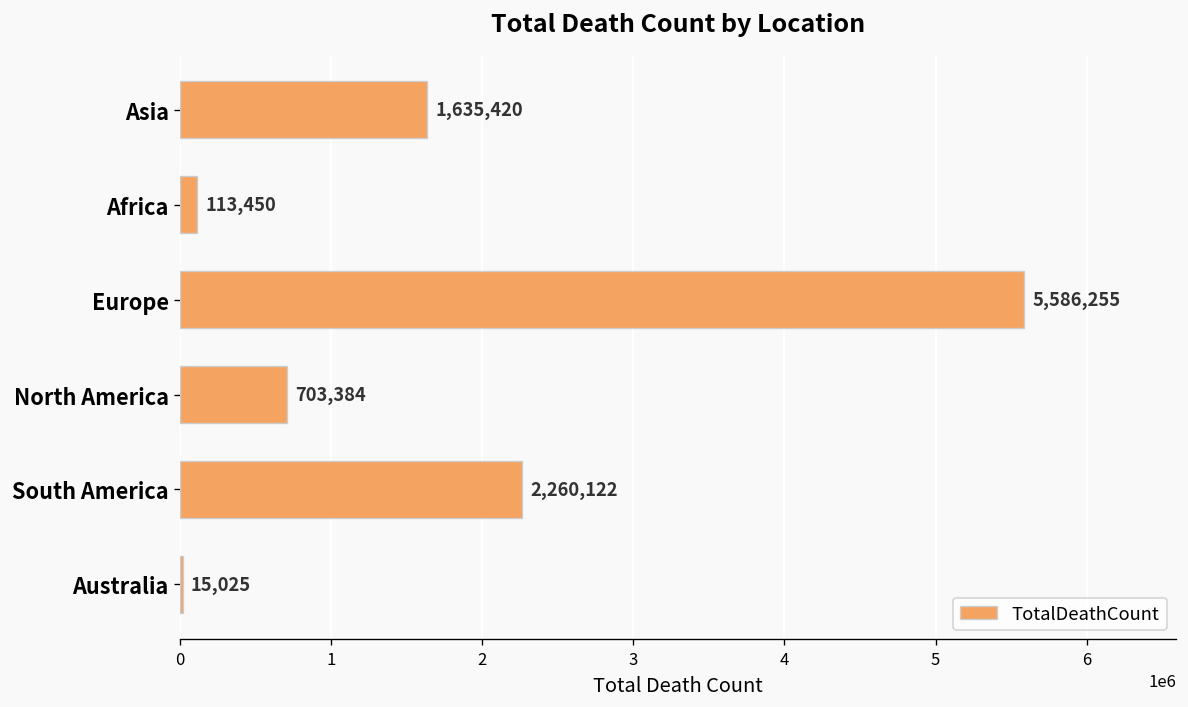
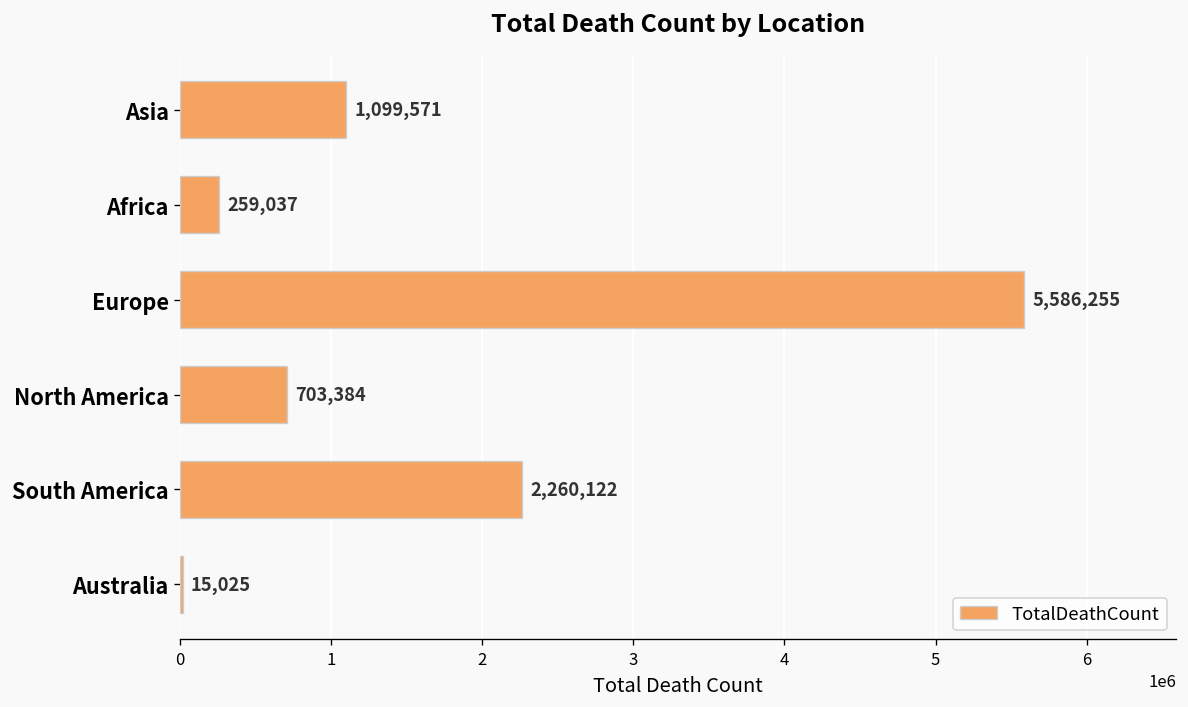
  {
-   "Asia": "1,635,420",
-   "Africa": "113,450",
+   "Asia": "1,099,571",
+   "Africa": "259,037",
    "Europe": "5,586,255",
    "North America": "703,384",
    "South America": "2,260,122",
    "Australia": "15,025"
  }
